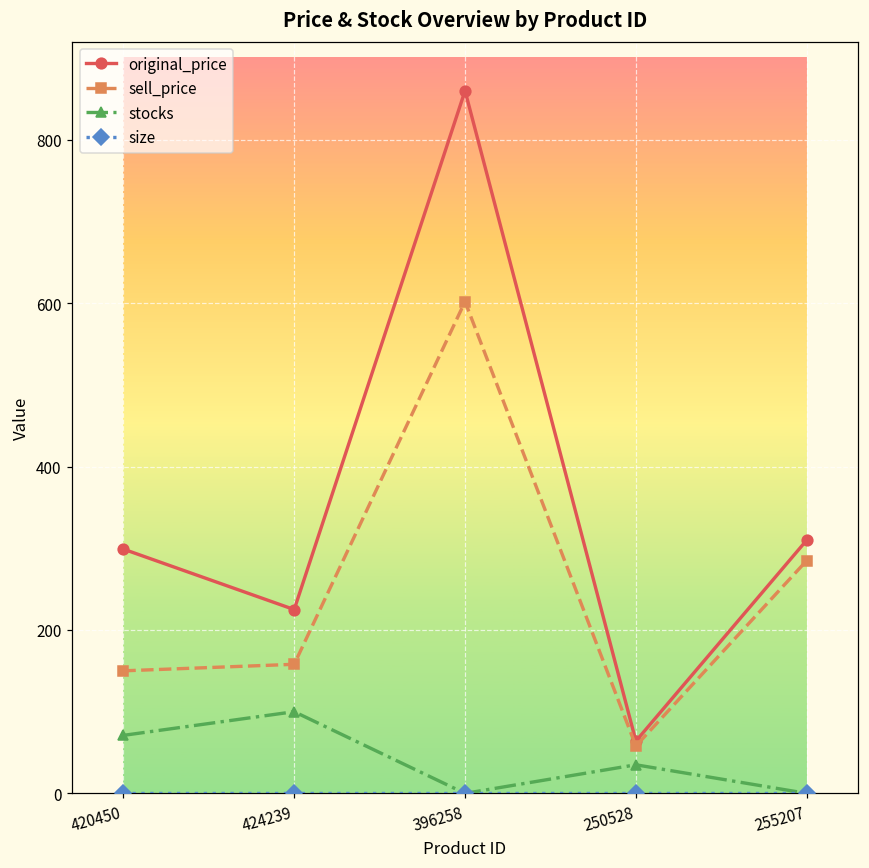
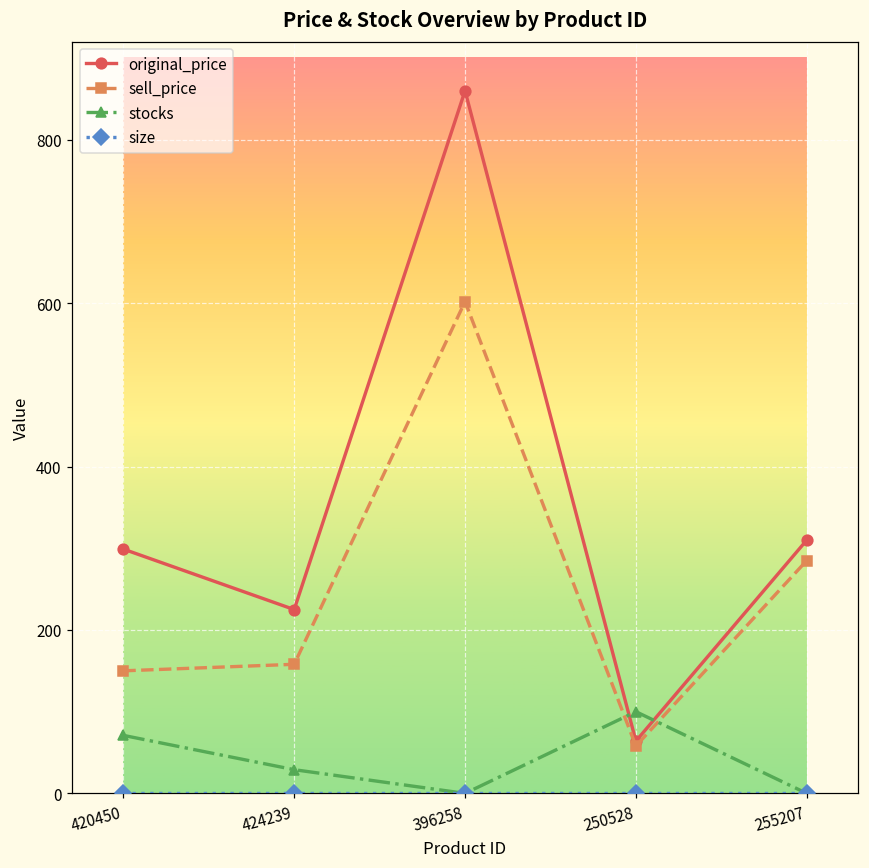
  {
    "stocks": {
      "420450": 70,
-     "424239": 100,
-     "250528": 40
+     "424239": 30,
+     "250528": 100
    },
    "size": {
      "420450": 0,
      "424239": 0,
      "250528": 0
    }
  }
